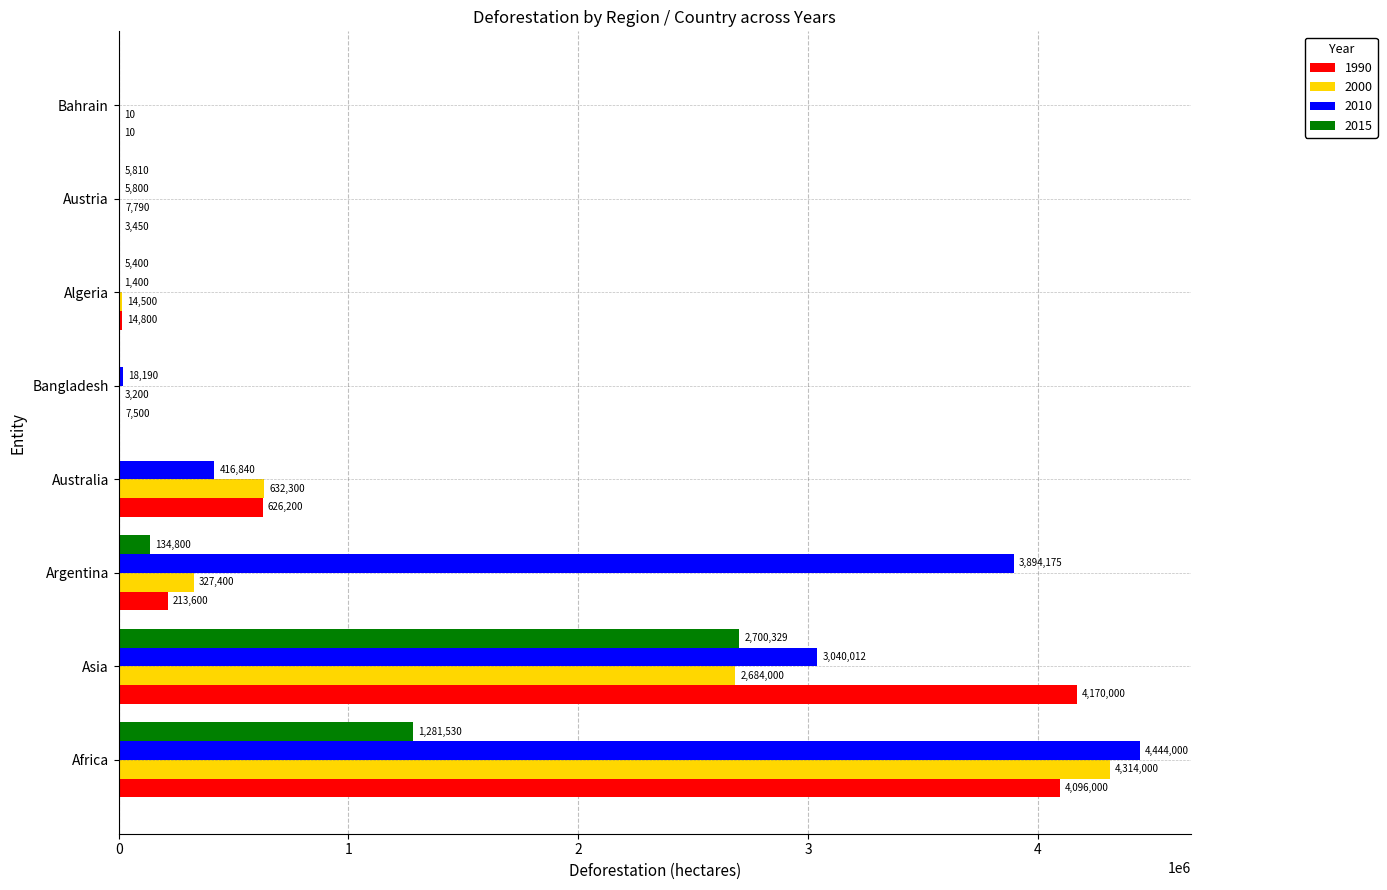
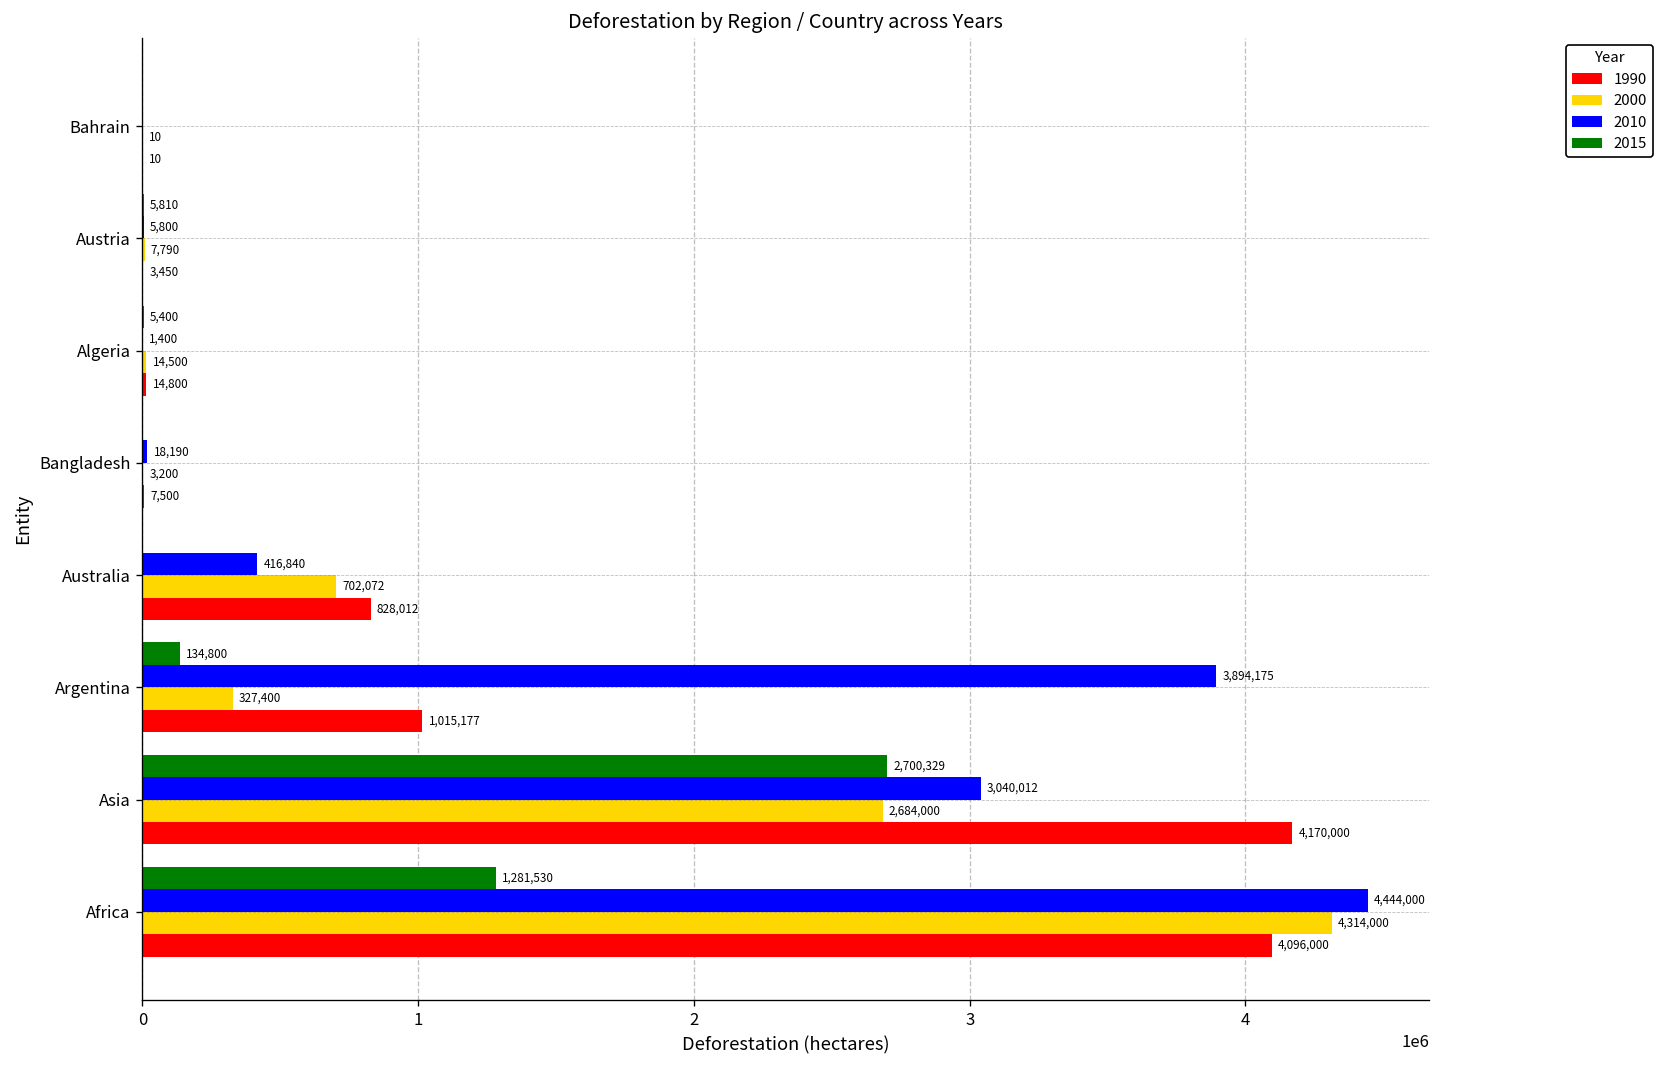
  {
    "1990": {
      "Bahrain": "10",
      "Austria": "3,450",
      "Algeria": "14,800",
      "Bangladesh": "7,500",
-     "Australia": "626,200",
-     "Argentina": "213,600",
+     "Australia": "828,012",
+     "Argentina": "1,015,177",
      "Asia": "4,170,000",
      "Africa": "4,096,000"
    },
    "2000": {
      "Bahrain": "10",
      "Austria": "7,790",
      "Algeria": "14,500",
      "Bangladesh": "3,200",
-     "Australia": "632,300",
+     "Australia": "702,072",
      "Argentina": "327,400",
      "Asia": "2,684,000",
      "Africa": "4,314,000"
    },
    "2010": {
      "Austria": "5,800",
      "Algeria": "1,400",
      "Bangladesh": "18,190",
      "Australia": "416,840",
      "Argentina": "3,894,175",
      "Asia": "3,040,012",
      "Africa": "4,444,000"
    },
    "2015": {
      "Austria": "5,810",
      "Algeria": "5,400",
      "Argentina": "134,800",
      "Asia": "2,700,329",
      "Africa": "1,281,530"
    }
  }
